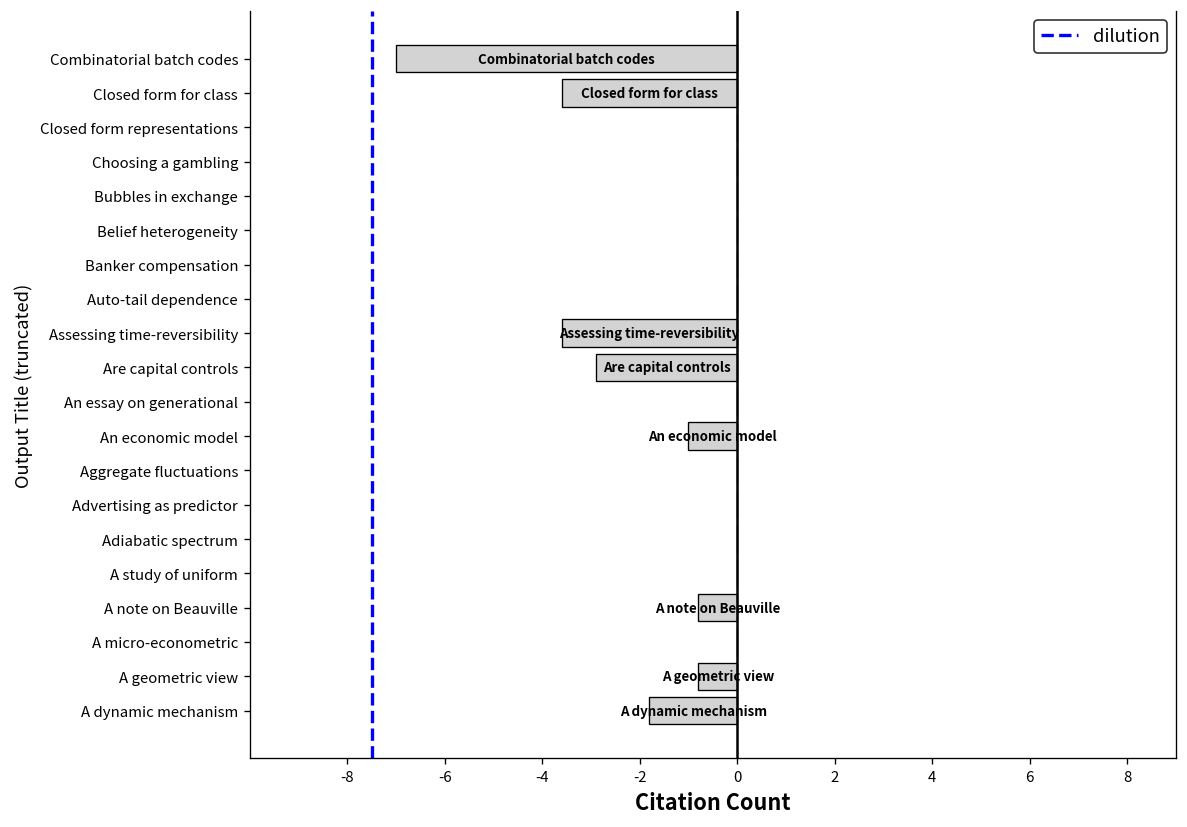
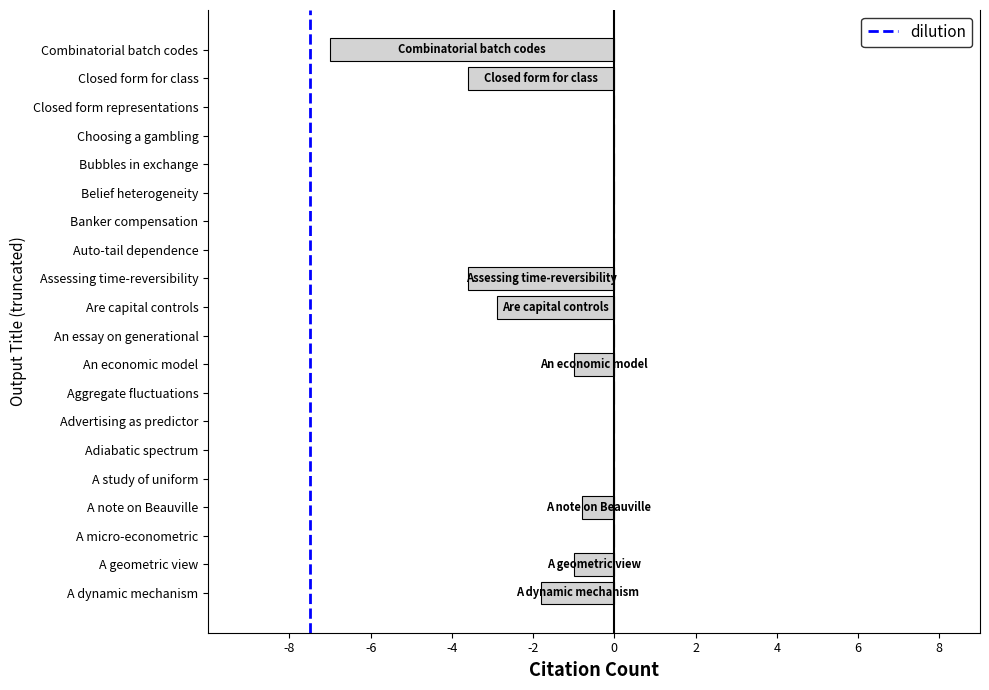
  {
    "Combinatorial batch codes": -7.0,
    "Closed form for class": -3.6,
    "Closed form representations": 0.0,
    "Choosing a gambling": 0.0,
    "Bubbles in exchange": 0.0,
    "Belief heterogeneity": 0.0,
    "Banker compensation": 0.0,
    "Auto-tail dependence": 0.0,
    "Assessing time-reversibility": -3.6,
    "Are capital controls": -2.9,
    "An essay on generational": 0.0,
    "An economic model": -1.0,
    "Aggregate fluctuations": 0.0,
    "Advertising as predictor": 0.0,
    "Adiabatic spectrum": 0.0,
    "A study of uniform": 0.0,
    "A note on Beauville": -0.8,
    "A micro-econometric": 0.0,
-   "A geometric view": -0.8,
+   "A geometric view": -1.0,
    "A dynamic mechanism": -1.8
  }
